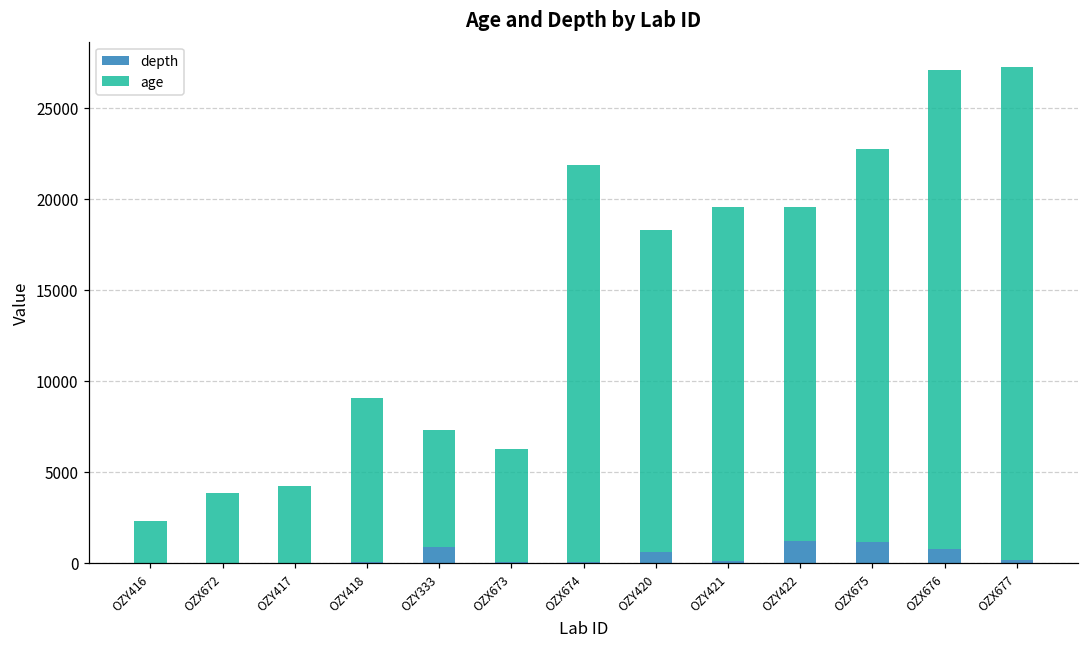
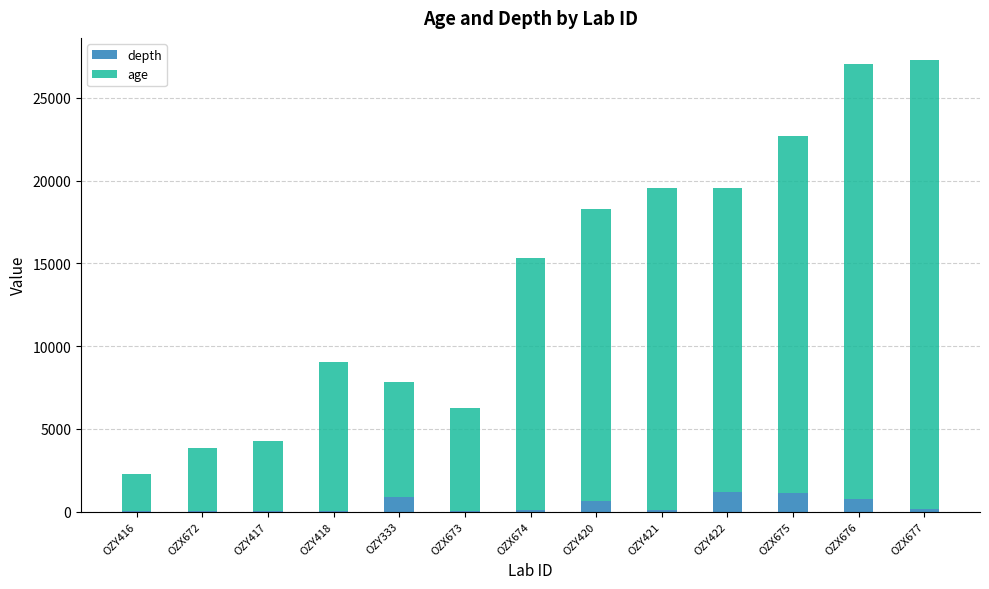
  {
    "depth": {
      "OZY333": 900,
      "OZY420": 600,
      "OZY422": 1200,
      "OZX675": 1100,
      "OZX676": 800,
      "OZX677": 200
    },
    "age": {
      "OZY416": 2300,
      "OZX672": 3800,
      "OZY417": 4200,
      "OZY418": 9000,
-     "OZY333": 6400,
+     "OZY333": 7000,
      "OZX673": 6200,
-     "OZX674": 21800,
+     "OZX674": 15200,
      "OZY420": 17700,
      "OZY421": 19500,
      "OZY422": 18400,
      "OZX675": 21600,
      "OZX676": 26300,
      "OZX677": 27100
    }
  }
